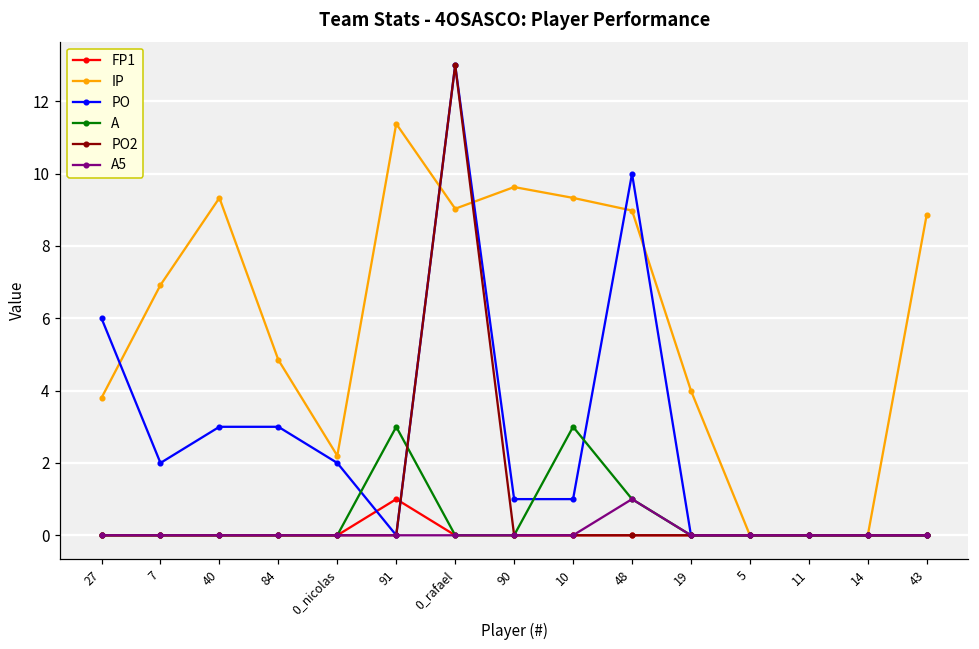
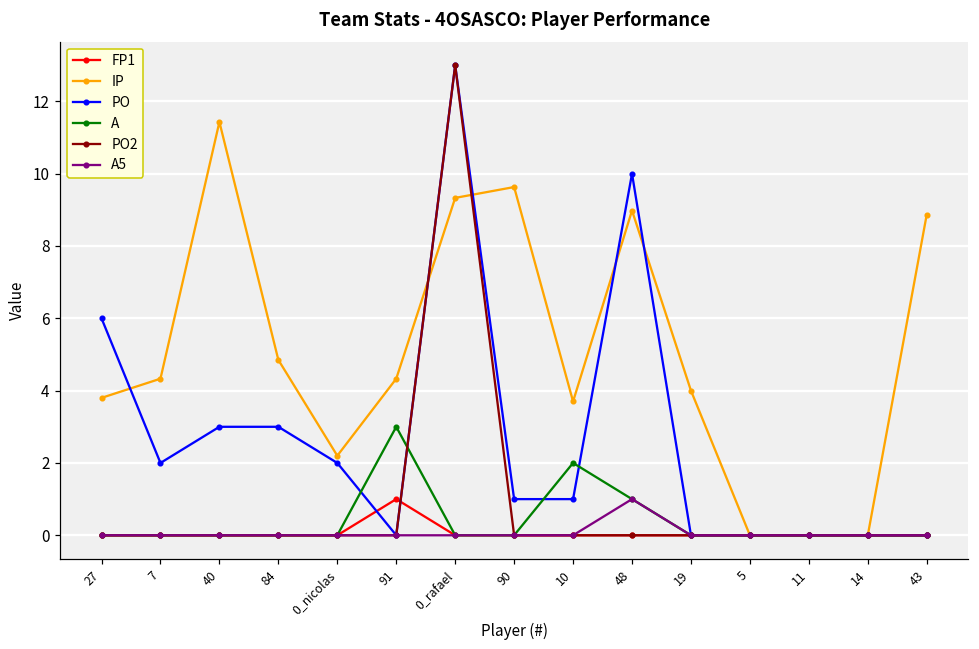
  {
    "FP1": {
      "91": 1.0
    },
    "IP": {
      "27": 3.8,
-     "7": 6.9,
-     "40": 9.3,
+     "7": 4.3,
+     "40": 11.4,
      "84": 4.9,
      "0_nicolas": 2.2,
-     "91": 11.4,
-     "0_rafael": 9.0,
+     "91": 4.3,
+     "0_rafael": 9.3,
      "90": 9.6,
-     "10": 9.3,
+     "10": 3.7,
      "48": 9.0,
      "19": 4.0,
      "43": 8.9
    },
    "PO": {
      "27": 6.0,
      "7": 2.0,
      "40": 3.0,
      "84": 3.0,
      "0_nicolas": 2.0,
      "90": 1.0,
      "10": 1.0,
      "48": 10.0
    },
    "A": {
      "91": 3,
-     "10": 3
+     "10": 2
    }
  }
